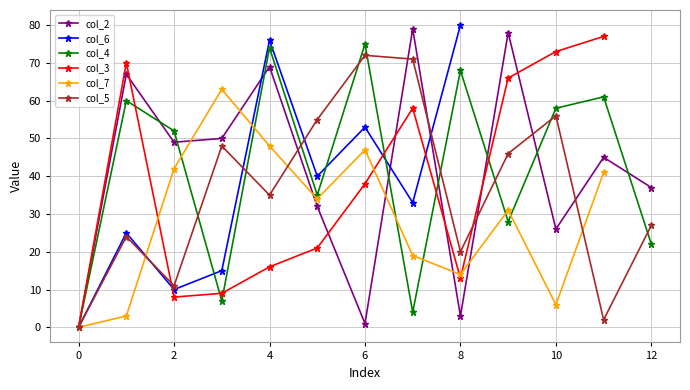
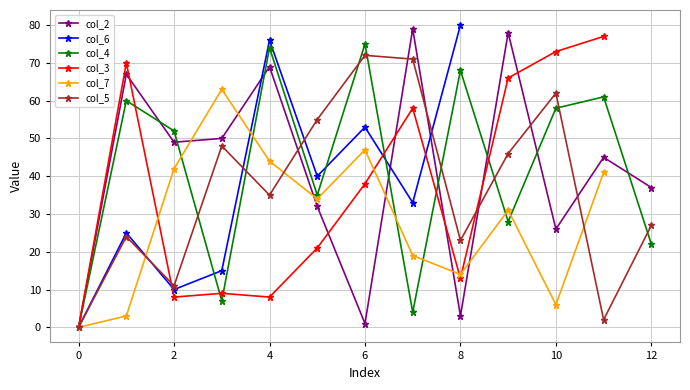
  {
    "col_2": {
      "2": 49,
      "4": 69,
      "6": 1,
      "8": 3,
      "10": 26,
      "12": 37
    },
    "col_6": {
      "2": 10,
      "4": 76,
      "6": 53,
      "8": 80
    },
    "col_4": {
      "2": 52,
      "4": 74,
      "6": 75,
      "8": 68,
      "10": 58,
      "12": 22
    },
    "col_3": {
      "2": 8,
-     "4": 16,
+     "4": 8,
      "6": 38,
      "8": 13,
      "10": 73
    },
    "col_7": {
      "2": 42,
-     "4": 48,
+     "4": 44,
      "6": 47,
      "8": 14,
      "10": 6
    },
    "col_5": {
      "2": 11,
      "4": 35,
      "6": 72,
-     "8": 20,
-     "10": 56,
+     "8": 23,
+     "10": 62,
      "12": 27
    }
  }
